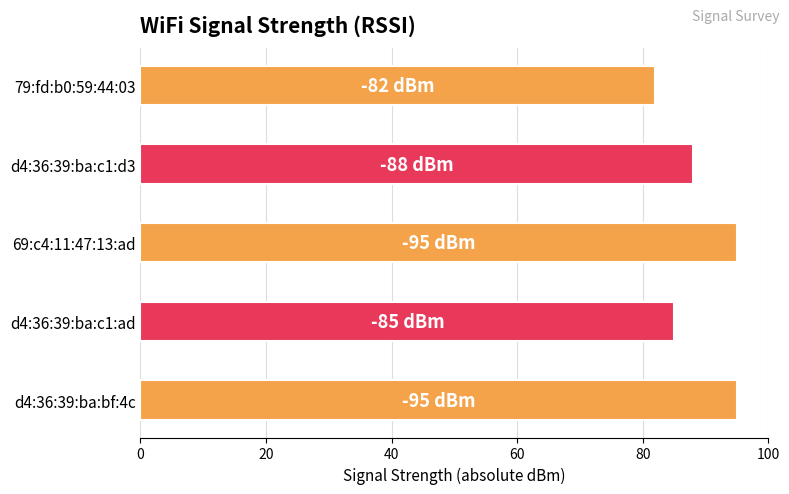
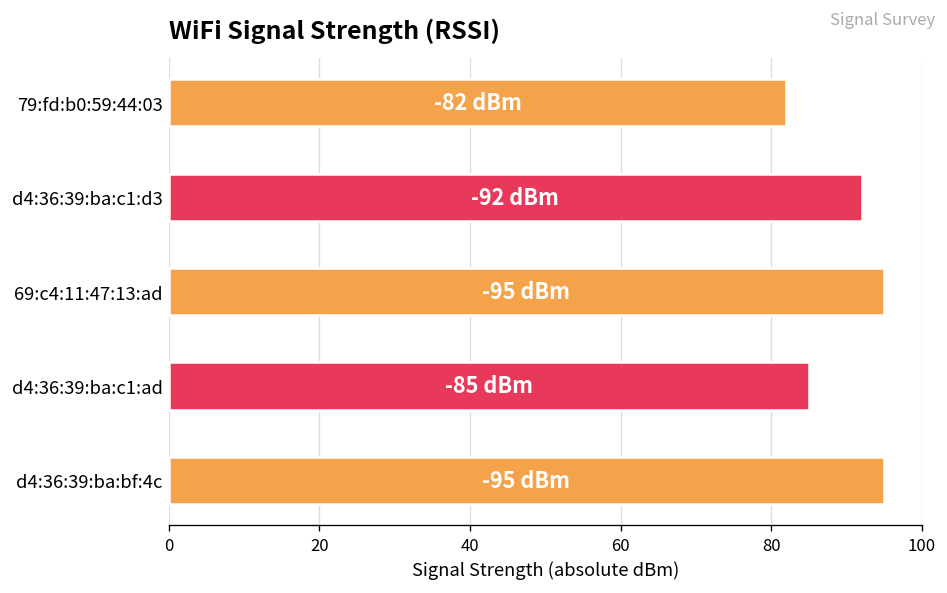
  {
-   "d4:36:39:ba:c1:d3": -88
+   "d4:36:39:ba:c1:d3": -92
  }
